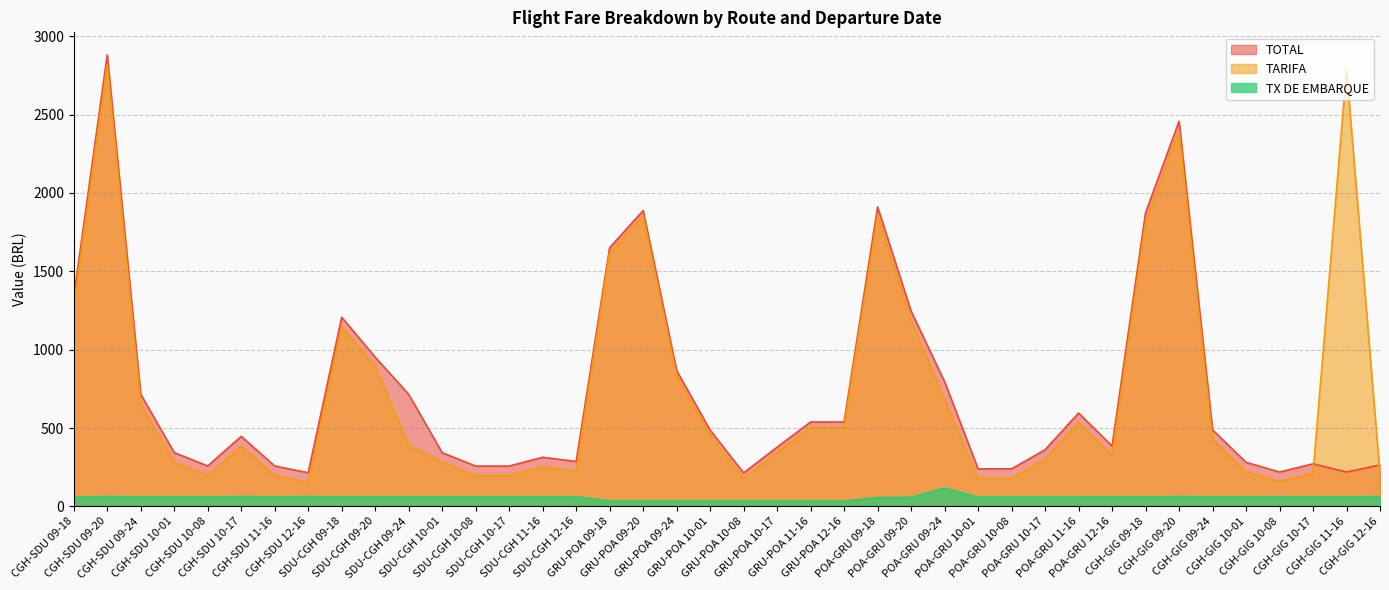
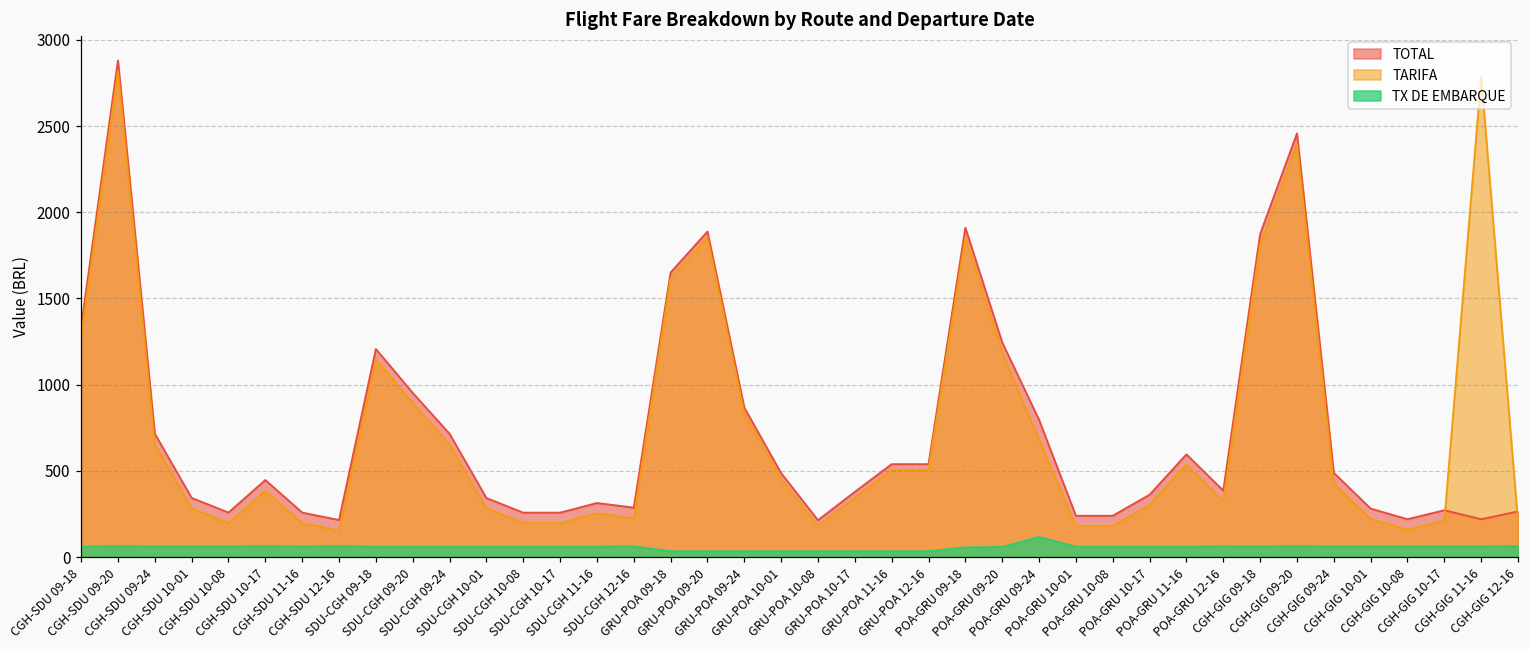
  {
    "TOTAL": {
      "CGH-SDU 09-18": 1340,
      "CGH-SDU 09-20": 2880,
      "CGH-SDU 09-24": 720,
      "CGH-SDU 10-01": 340,
      "CGH-SDU 10-08": 260,
      "CGH-SDU 10-17": 450,
      "CGH-SDU 11-16": 260,
      "CGH-SDU 12-16": 210,
      "SDU-CGH 09-18": 1210,
      "SDU-CGH 09-20": 950,
      "SDU-CGH 09-24": 710,
      "SDU-CGH 10-01": 340,
      "SDU-CGH 10-08": 260,
      "SDU-CGH 10-17": 260,
      "SDU-CGH 11-16": 310,
      "SDU-CGH 12-16": 290,
      "GRU-POA 09-18": 1650,
      "GRU-POA 09-20": 1890,
      "GRU-POA 09-24": 870,
      "GRU-POA 10-01": 490,
      "GRU-POA 10-08": 210,
      "GRU-POA 10-17": 380,
      "GRU-POA 11-16": 540,
      "GRU-POA 12-16": 540,
      "POA-GRU 09-18": 1910,
      "POA-GRU 09-20": 1250,
      "POA-GRU 09-24": 800,
      "POA-GRU 10-01": 240,
      "POA-GRU 10-08": 240,
      "POA-GRU 10-17": 360,
      "POA-GRU 11-16": 600,
      "POA-GRU 12-16": 390,
      "CGH-GIG 09-18": 1870,
      "CGH-GIG 09-20": 2460,
      "CGH-GIG 09-24": 490,
      "CGH-GIG 10-01": 280,
      "CGH-GIG 10-08": 220,
      "CGH-GIG 10-17": 270,
      "CGH-GIG 11-16": 220,
      "CGH-GIG 12-16": 260
    },
    "TARIFA": {
      "CGH-SDU 09-18": 1280,
      "CGH-SDU 09-20": 2820,
      "CGH-SDU 09-24": 650,
      "CGH-SDU 10-01": 280,
      "CGH-SDU 10-08": 200,
      "CGH-SDU 10-17": 380,
      "CGH-SDU 11-16": 200,
      "CGH-SDU 12-16": 150,
      "SDU-CGH 09-18": 1150,
      "SDU-CGH 09-20": 890,
-     "SDU-CGH 09-24": 390,
+     "SDU-CGH 09-24": 650,
      "SDU-CGH 10-01": 280,
      "SDU-CGH 10-08": 200,
      "SDU-CGH 10-17": 200,
      "SDU-CGH 11-16": 250,
      "SDU-CGH 12-16": 220,
      "GRU-POA 09-18": 1620,
      "GRU-POA 09-20": 1850,
      "GRU-POA 09-24": 830,
      "GRU-POA 10-01": 450,
      "GRU-POA 10-08": 180,
      "GRU-POA 10-17": 340,
      "GRU-POA 11-16": 510,
      "GRU-POA 12-16": 510,
      "POA-GRU 09-18": 1850,
      "POA-GRU 09-20": 1190,
      "POA-GRU 09-24": 680,
      "POA-GRU 10-01": 180,
      "POA-GRU 10-08": 180,
      "POA-GRU 10-17": 300,
      "POA-GRU 11-16": 540,
      "POA-GRU 12-16": 320,
      "CGH-GIG 09-18": 1810,
      "CGH-GIG 09-20": 2390,
      "CGH-GIG 09-24": 430,
      "CGH-GIG 10-01": 220,
      "CGH-GIG 10-08": 160,
      "CGH-GIG 10-17": 210,
      "CGH-GIG 12-16": 200
    },
    "TX DE EMBARQUE": {
      "CGH-SDU 09-18": 60,
      "CGH-SDU 09-20": 60,
      "CGH-SDU 09-24": 60,
      "CGH-SDU 10-01": 60,
      "CGH-SDU 10-08": 60,
      "CGH-SDU 10-17": 60,
      "CGH-SDU 11-16": 60,
      "CGH-SDU 12-16": 60,
      "SDU-CGH 09-18": 60,
      "SDU-CGH 09-20": 60,
      "SDU-CGH 09-24": 60,
      "SDU-CGH 10-01": 60,
      "SDU-CGH 10-08": 60,
      "SDU-CGH 10-17": 60,
      "SDU-CGH 11-16": 60,
      "SDU-CGH 12-16": 60,
      "GRU-POA 09-18": 30,
      "GRU-POA 09-20": 30,
      "GRU-POA 09-24": 30,
      "GRU-POA 10-01": 30,
      "GRU-POA 10-08": 30,
      "GRU-POA 10-17": 30,
      "GRU-POA 11-16": 30,
      "GRU-POA 12-16": 30,
      "POA-GRU 09-18": 60,
      "POA-GRU 09-20": 60,
      "POA-GRU 09-24": 120,
      "POA-GRU 10-01": 60,
      "POA-GRU 10-08": 60,
      "POA-GRU 10-17": 60,
      "POA-GRU 11-16": 60,
      "POA-GRU 12-16": 60,
      "CGH-GIG 09-18": 60,
      "CGH-GIG 09-20": 60,
      "CGH-GIG 09-24": 60,
      "CGH-GIG 10-01": 60,
      "CGH-GIG 10-08": 60,
      "CGH-GIG 10-17": 60,
      "CGH-GIG 11-16": 60,
      "CGH-GIG 12-16": 60
    }
  }
